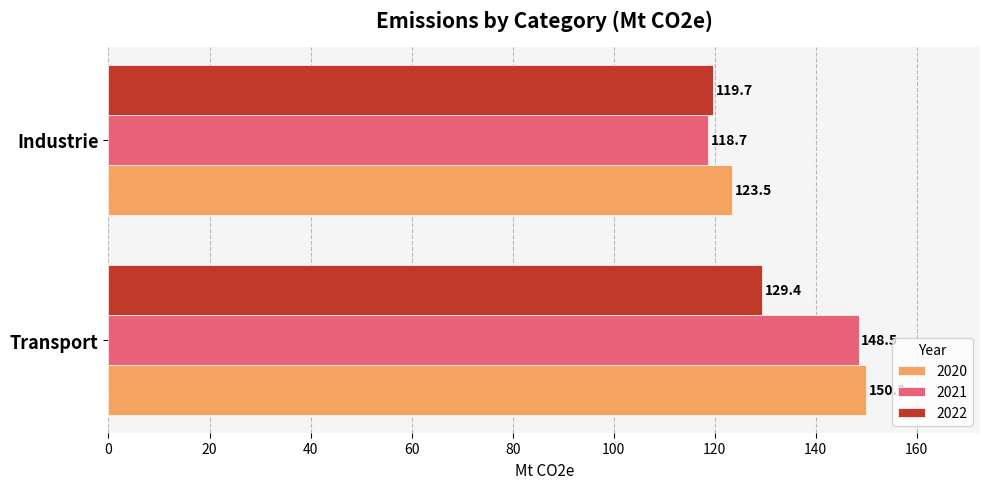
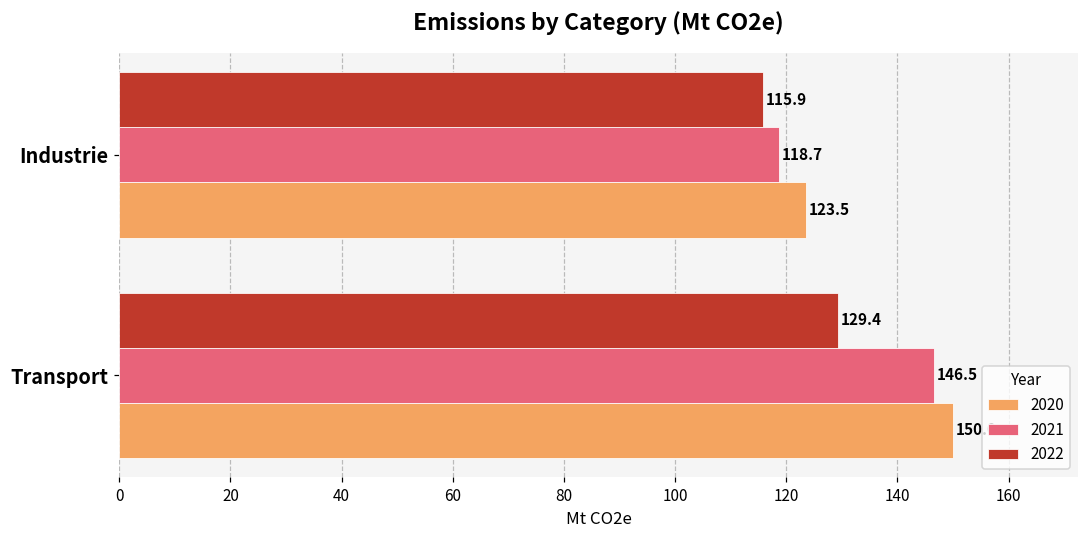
  {
    "2020": {
      "Industrie": 123.5
    },
    "2021": {
-     "Transport": 149
+     "Transport": 147
    },
    "2022": {
-     "Industrie": 119.7,
+     "Industrie": 115.9,
      "Transport": 129.4
    }
  }
